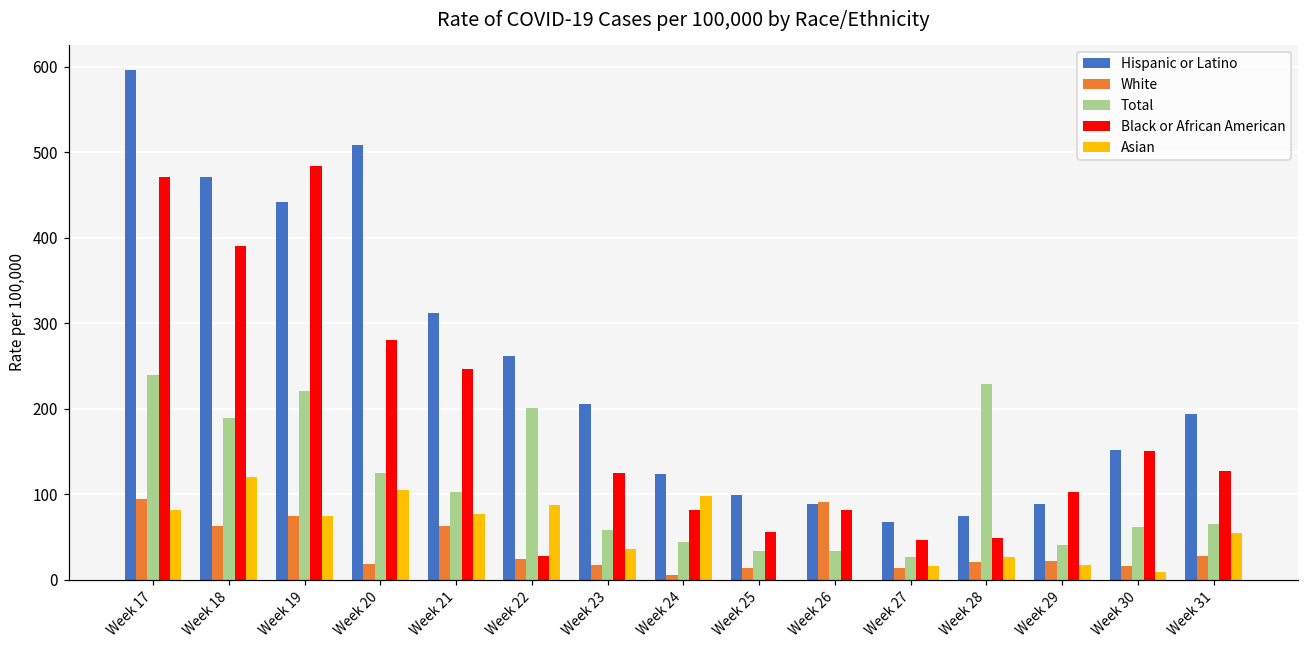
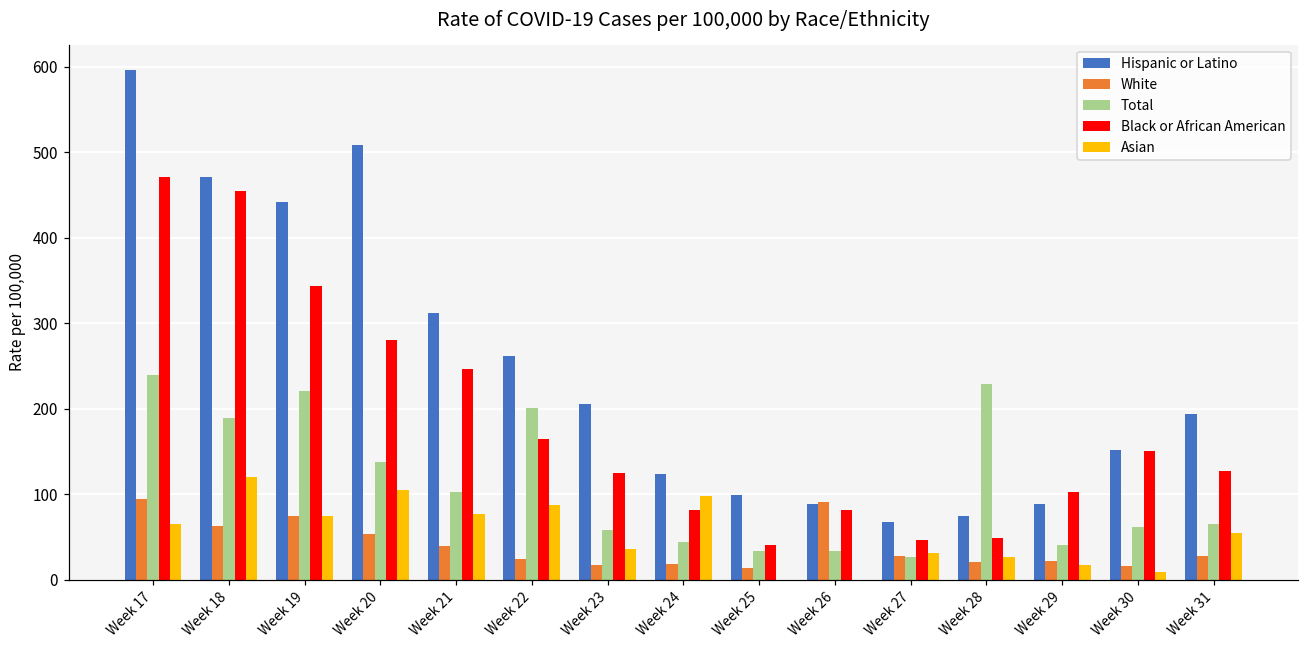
  {
    "Hispanic or Latino": {
      "Week 17": 600,
      "Week 18": 470,
      "Week 19": 440,
      "Week 20": 510,
      "Week 21": 310,
      "Week 22": 260,
      "Week 23": 210,
      "Week 24": 120,
      "Week 25": 100,
      "Week 26": 90,
      "Week 27": 70,
      "Week 28": 70,
      "Week 29": 90,
      "Week 30": 150,
      "Week 31": 190
    },
    "White": {
      "Week 17": 90,
      "Week 18": 60,
      "Week 19": 70,
-     "Week 20": 20,
-     "Week 21": 60,
+     "Week 20": 50,
+     "Week 21": 40,
      "Week 22": 20,
      "Week 23": 20,
-     "Week 24": 10,
+     "Week 24": 20,
      "Week 25": 10,
      "Week 26": 90,
-     "Week 27": 10,
+     "Week 27": 30,
      "Week 28": 20,
      "Week 29": 20,
      "Week 30": 20,
      "Week 31": 30
    },
    "Total": {
      "Week 17": 240,
      "Week 18": 190,
      "Week 19": 220,
-     "Week 20": 120,
+     "Week 20": 140,
      "Week 21": 100,
      "Week 22": 200,
      "Week 23": 60,
      "Week 24": 40,
      "Week 25": 30,
      "Week 26": 30,
      "Week 27": 30,
      "Week 28": 230,
      "Week 29": 40,
      "Week 30": 60,
      "Week 31": 70
    },
    "Black or African American": {
      "Week 17": 470,
-     "Week 18": 390,
-     "Week 19": 480,
+     "Week 18": 450,
+     "Week 19": 340,
      "Week 20": 280,
      "Week 21": 250,
-     "Week 22": 30,
+     "Week 22": 160,
      "Week 23": 130,
      "Week 24": 80,
-     "Week 25": 60,
+     "Week 25": 40,
      "Week 26": 80,
      "Week 27": 50,
      "Week 28": 50,
      "Week 29": 100,
      "Week 30": 150,
      "Week 31": 130
    },
    "Asian": {
-     "Week 17": 80,
+     "Week 17": 70,
      "Week 18": 120,
      "Week 19": 70,
      "Week 20": 110,
      "Week 21": 80,
      "Week 22": 90,
      "Week 23": 40,
      "Week 24": 100,
      "Week 25": 0,
      "Week 26": 0,
-     "Week 27": 20,
+     "Week 27": 30,
      "Week 28": 30,
      "Week 29": 20,
      "Week 30": 10,
      "Week 31": 50
    }
  }
